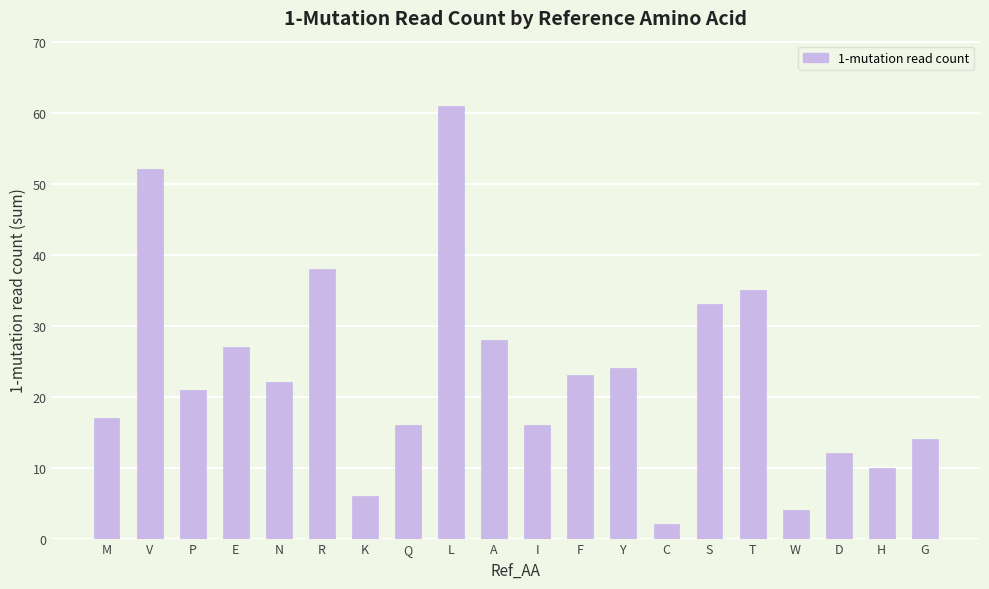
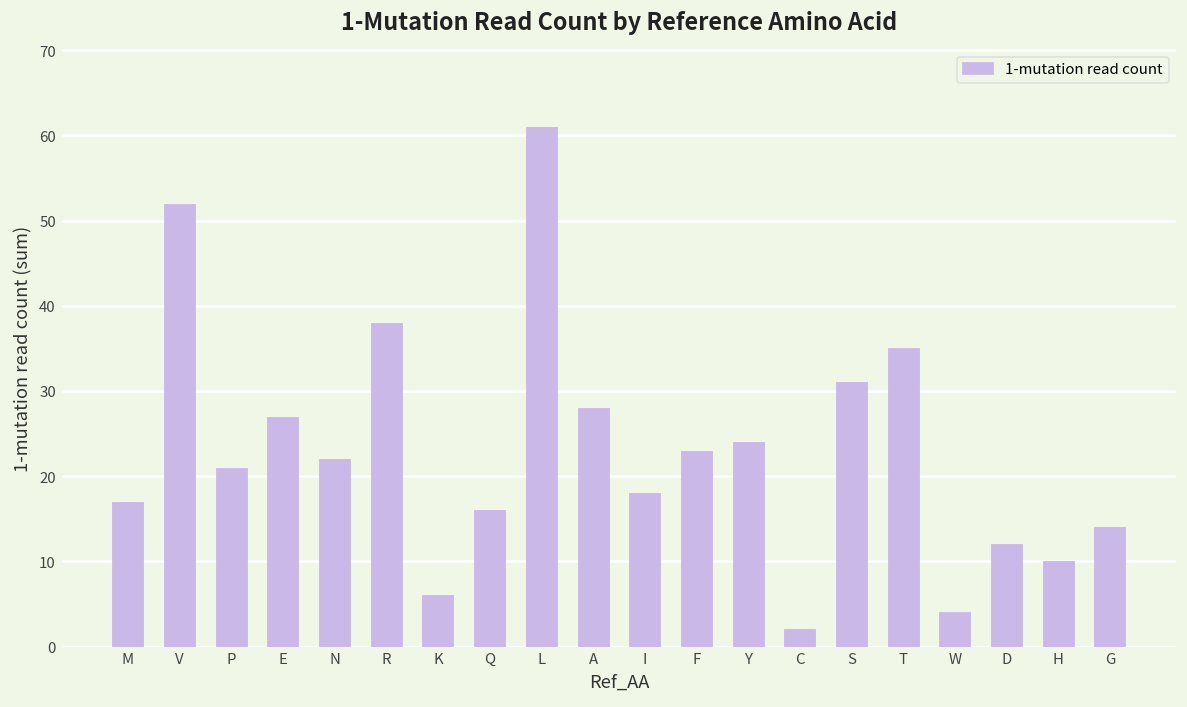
  {
    "M": 17,
    "V": 52,
    "P": 21,
    "E": 27,
    "N": 22,
    "R": 38,
    "K": 6,
    "Q": 16,
    "L": 61,
    "A": 28,
-   "I": 16,
+   "I": 18,
    "F": 23,
    "Y": 24,
    "C": 2,
-   "S": 33,
+   "S": 31,
    "T": 35,
    "W": 4,
    "D": 12,
    "H": 10,
    "G": 14
  }
